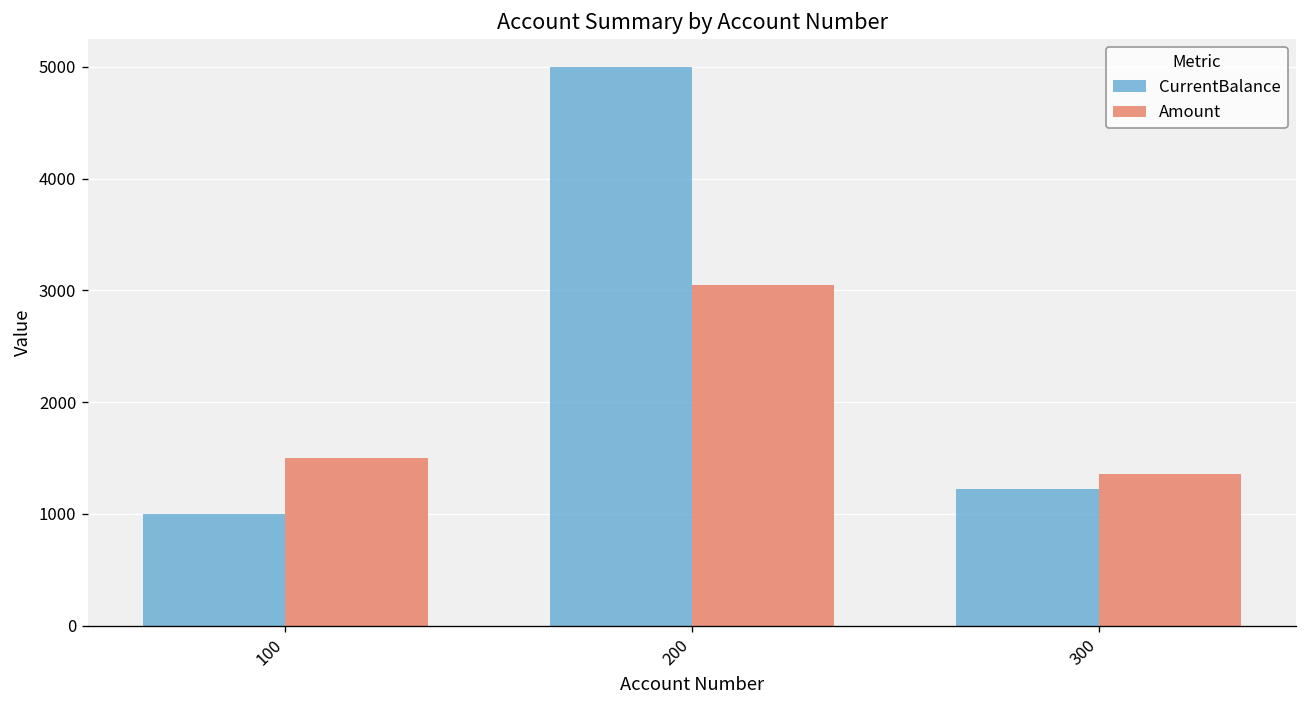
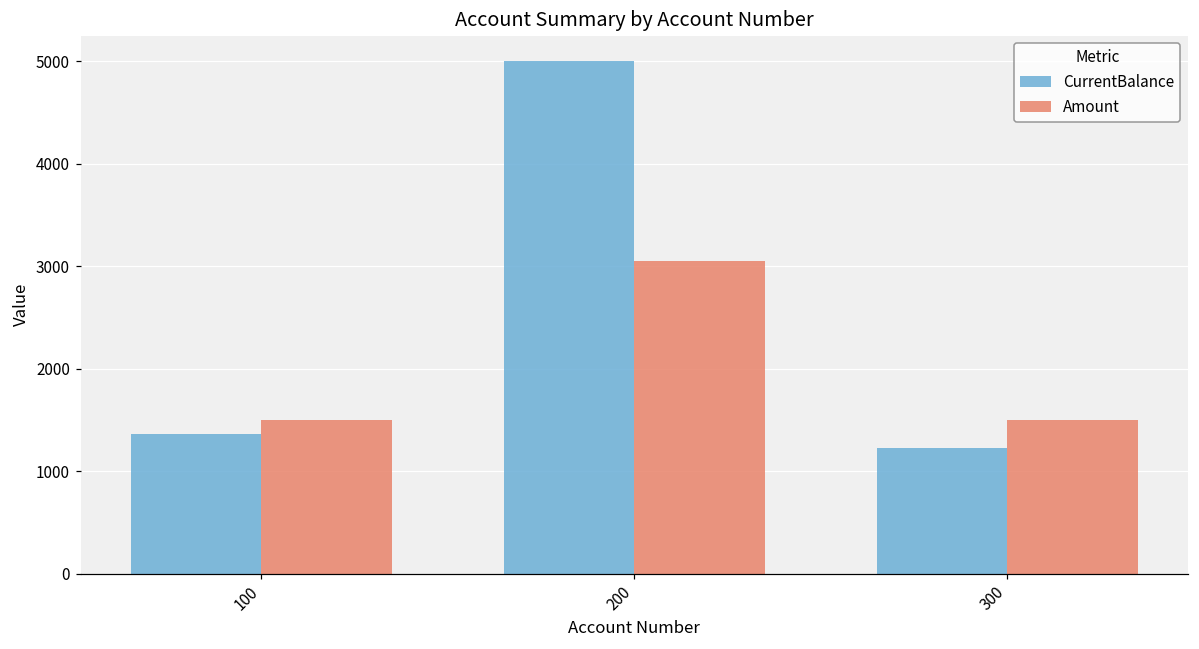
  {
    "CurrentBalance": {
-     "100": 1000,
+     "100": 1400,
      "200": 5000,
      "300": 1200
    },
    "Amount": {
      "100": 1500,
      "200": 3000,
-     "300": 1400
+     "300": 1500
    }
  }
